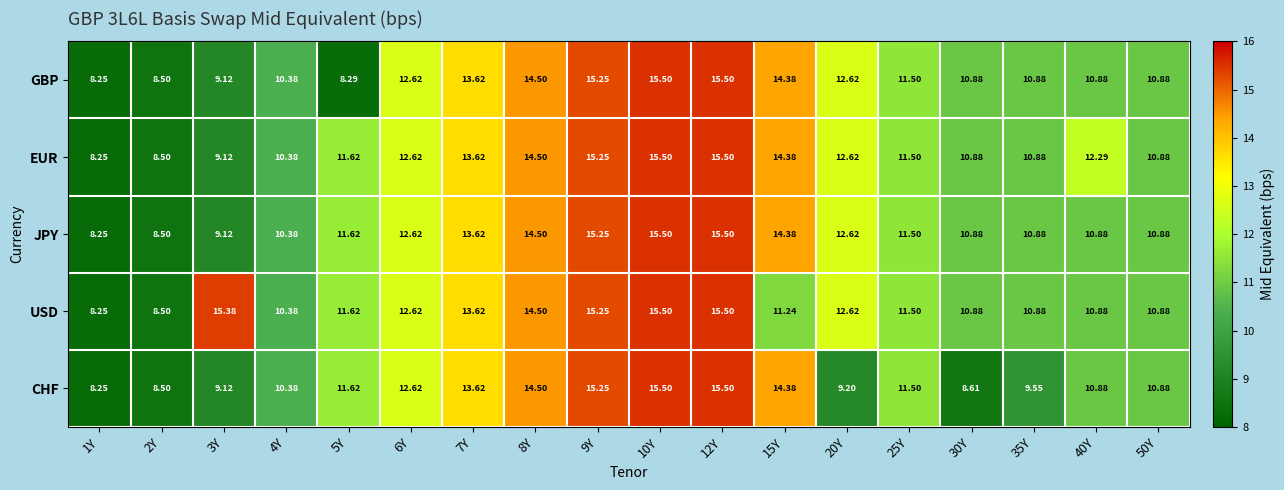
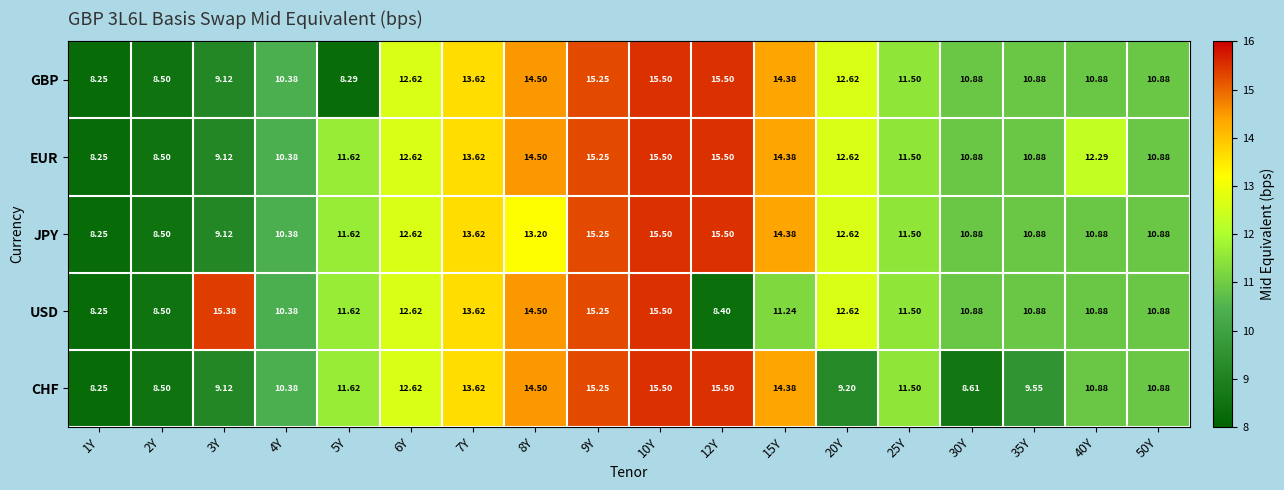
  {
    "GBP": {
      "1Y": 8.25,
      "2Y": 8.50,
      "3Y": 9.12,
      "4Y": 10.38,
      "5Y": 8.29,
      "6Y": 12.62,
      "7Y": 13.62,
      "8Y": 14.50,
      "9Y": 15.25,
      "10Y": 15.50,
      "12Y": 15.50,
      "15Y": 14.38,
      "20Y": 12.62,
      "25Y": 11.50,
      "30Y": 10.88,
      "35Y": 10.88,
      "40Y": 10.88,
      "50Y": 10.88
    },
    "EUR": {
      "1Y": 8.25,
      "2Y": 8.50,
      "3Y": 9.12,
      "4Y": 10.38,
      "5Y": 11.62,
      "6Y": 12.62,
      "7Y": 13.62,
      "8Y": 14.50,
      "9Y": 15.25,
      "10Y": 15.50,
      "12Y": 15.50,
      "15Y": 14.38,
      "20Y": 12.62,
      "25Y": 11.50,
      "30Y": 10.88,
      "35Y": 10.88,
      "40Y": 12.29,
      "50Y": 10.88
    },
    "JPY": {
      "1Y": 8.25,
      "2Y": 8.50,
      "3Y": 9.12,
      "4Y": 10.38,
      "5Y": 11.62,
      "6Y": 12.62,
      "7Y": 13.62,
-     "8Y": 14.50,
+     "8Y": 13.20,
      "9Y": 15.25,
      "10Y": 15.50,
      "12Y": 15.50,
      "15Y": 14.38,
      "20Y": 12.62,
      "25Y": 11.50,
      "30Y": 10.88,
      "35Y": 10.88,
      "40Y": 10.88,
      "50Y": 10.88
    },
    "USD": {
      "1Y": 8.25,
      "2Y": 8.50,
      "3Y": 15.38,
      "4Y": 10.38,
      "5Y": 11.62,
      "6Y": 12.62,
      "7Y": 13.62,
      "8Y": 14.50,
      "9Y": 15.25,
      "10Y": 15.50,
-     "12Y": 15.50,
+     "12Y": 8.40,
      "15Y": 11.24,
      "20Y": 12.62,
      "25Y": 11.50,
      "30Y": 10.88,
      "35Y": 10.88,
      "40Y": 10.88,
      "50Y": 10.88
    },
    "CHF": {
      "1Y": 8.25,
      "2Y": 8.50,
      "3Y": 9.12,
      "4Y": 10.38,
      "5Y": 11.62,
      "6Y": 12.62,
      "7Y": 13.62,
      "8Y": 14.50,
      "9Y": 15.25,
      "10Y": 15.50,
      "12Y": 15.50,
      "15Y": 14.38,
      "20Y": 9.20,
      "25Y": 11.50,
      "30Y": 8.61,
      "35Y": 9.55,
      "40Y": 10.88,
      "50Y": 10.88
    }
  }
